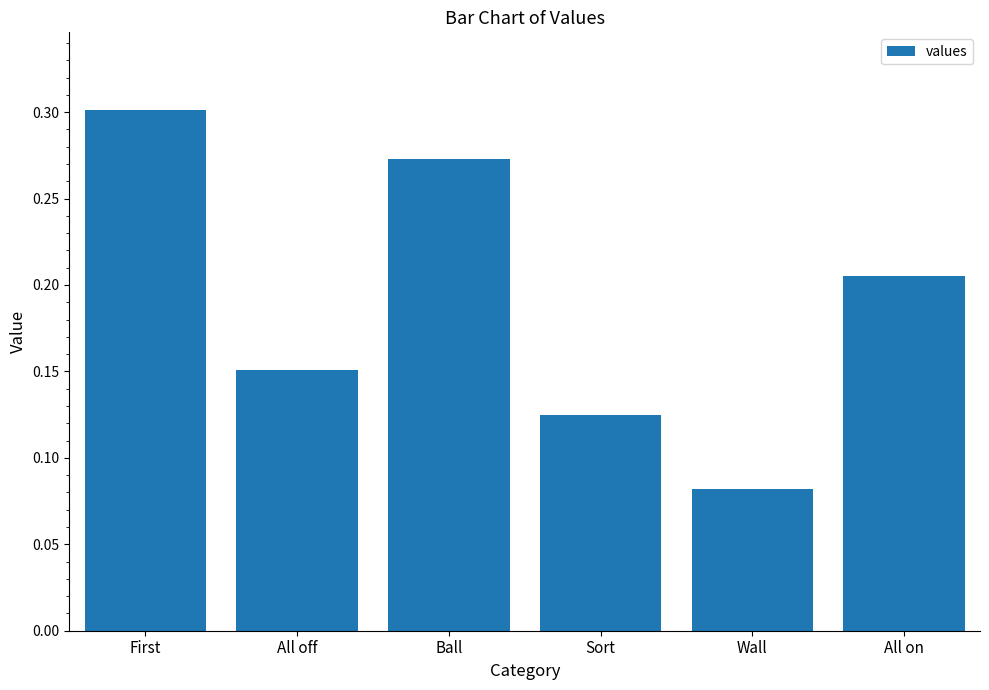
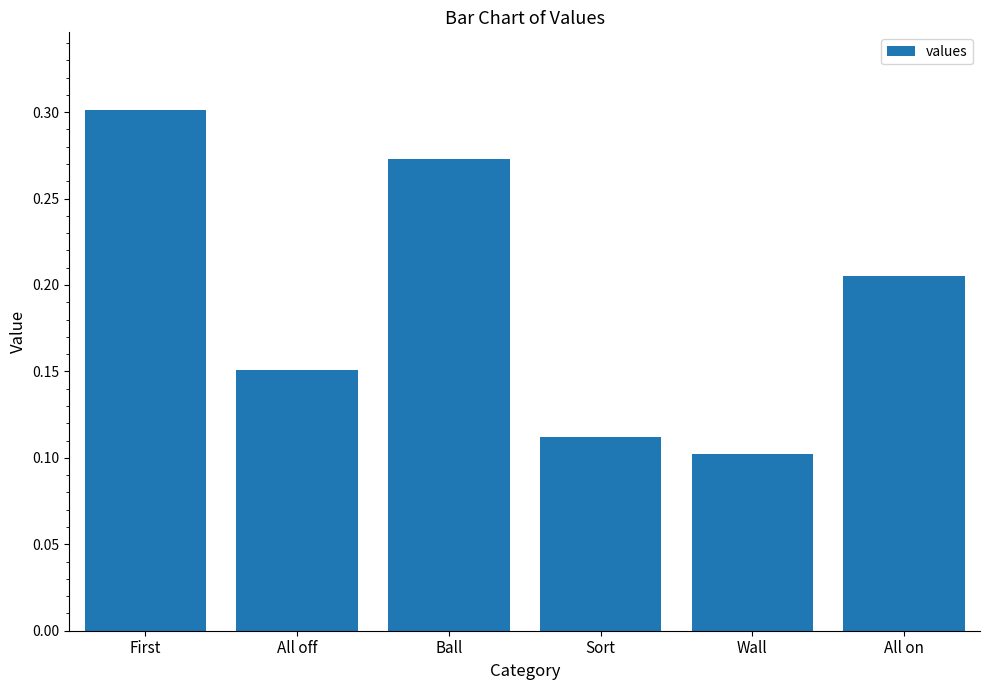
  {
    "First": 0.301,
    "All off": 0.151,
    "Ball": 0.273,
-   "Sort": 0.125,
-   "Wall": 0.082,
+   "Sort": 0.112,
+   "Wall": 0.102,
    "All on": 0.205
  }
